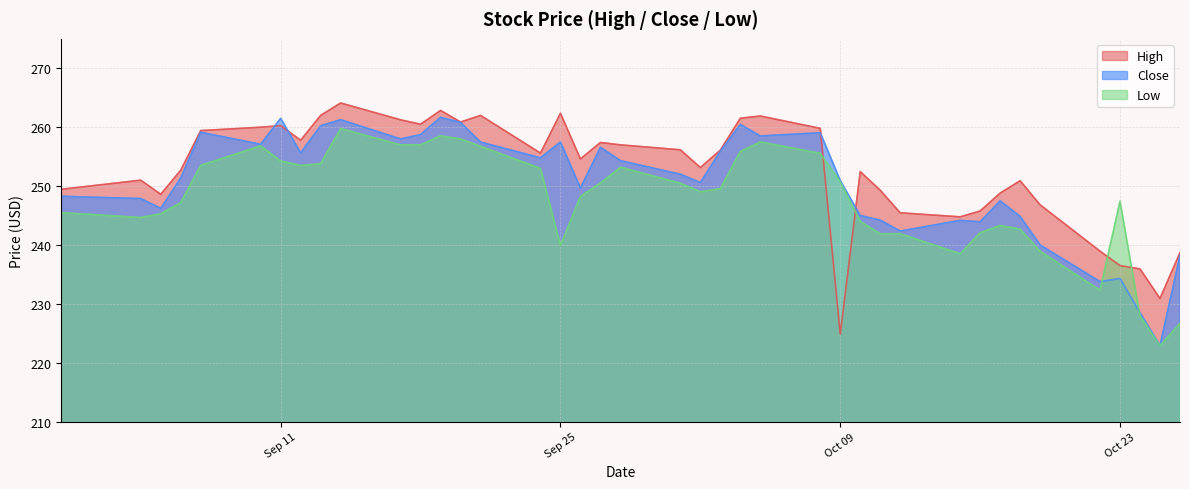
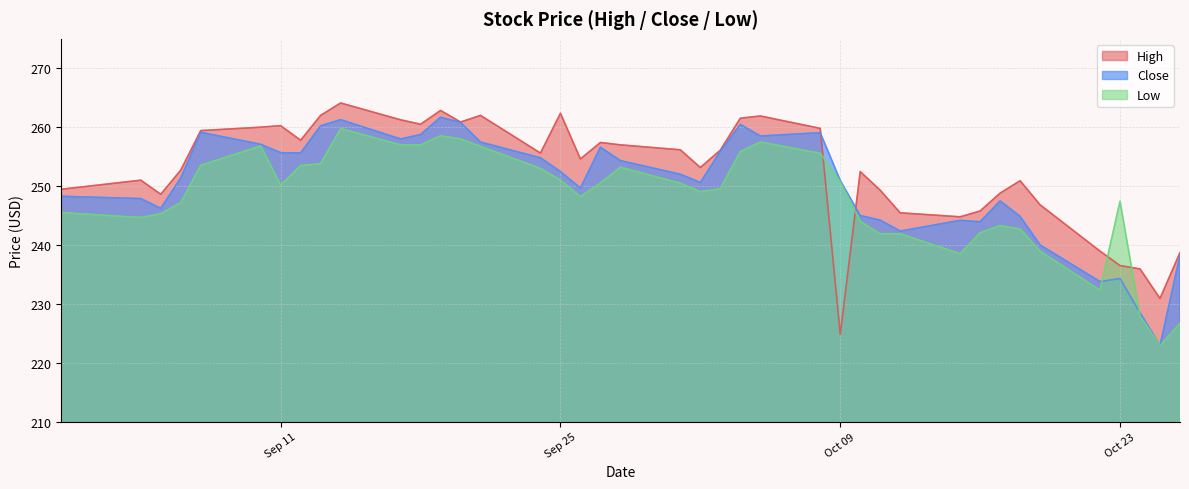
  {
    "High": {
      "Sep 11": 260,
      "Sep 25": 262,
      "Oct 09": 225,
      "Oct 23": 237
    },
    "Close": {
-     "Sep 11": 262,
-     "Sep 25": 257,
+     "Sep 11": 256,
+     "Sep 25": 252,
      "Oct 23": 234
    },
    "Low": {
-     "Sep 11": 254,
-     "Sep 25": 240,
+     "Sep 11": 250,
+     "Sep 25": 251,
      "Oct 23": 247
    }
  }
